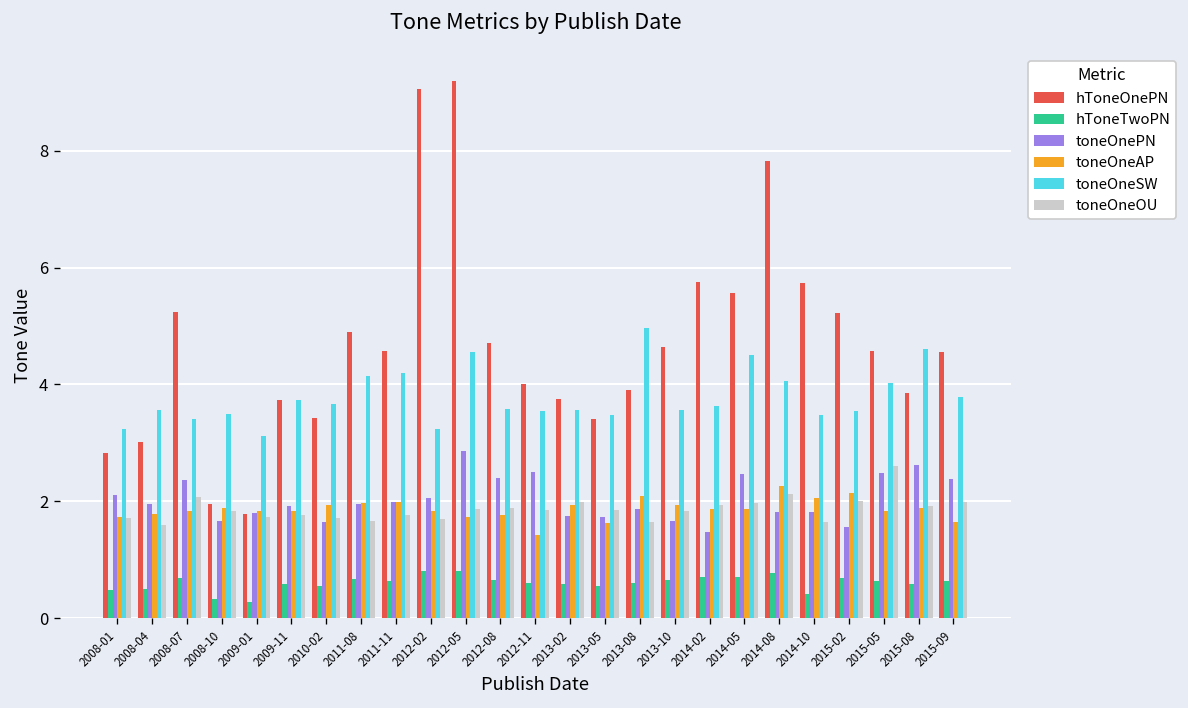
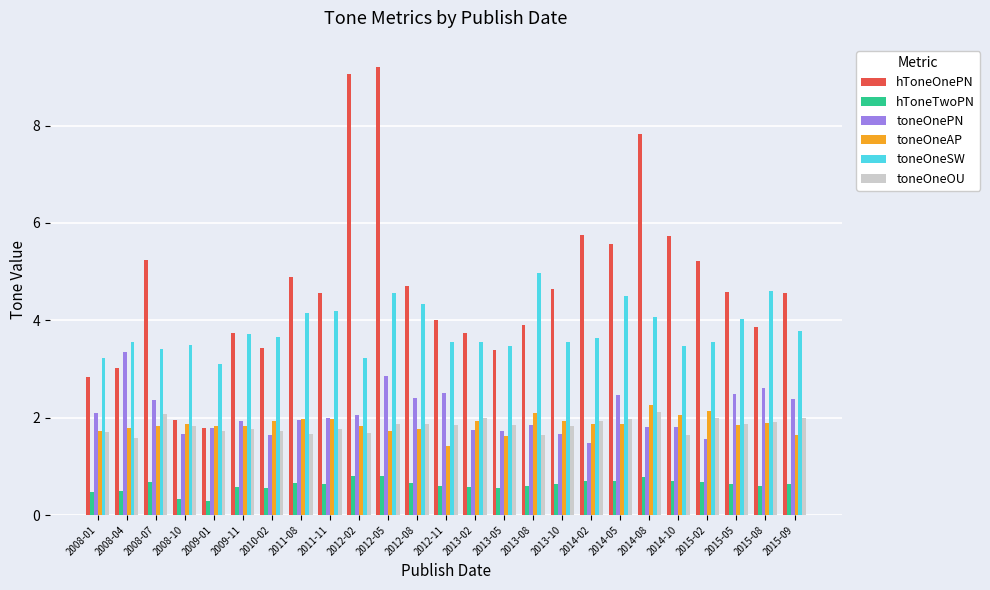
  {
    "hToneOnePN": {
      "2008-01": 2.8,
      "2008-04": 3.0,
      "2008-07": 5.2,
      "2008-10": 2.0,
      "2009-01": 1.8,
      "2009-11": 3.7,
      "2010-02": 3.4,
      "2011-08": 4.9,
      "2011-11": 4.6,
      "2012-02": 9.1,
      "2012-05": 9.2,
      "2012-08": 4.7,
      "2012-11": 4.0,
      "2013-02": 3.7,
      "2013-05": 3.4,
      "2013-08": 3.9,
      "2013-10": 4.6,
      "2014-02": 5.8,
      "2014-05": 5.6,
      "2014-08": 7.8,
      "2014-10": 5.7,
      "2015-02": 5.2,
      "2015-05": 4.6,
      "2015-08": 3.9,
      "2015-09": 4.6
    },
    "hToneTwoPN": {
      "2008-01": 0.5,
      "2008-04": 0.5,
      "2008-07": 0.7,
      "2008-10": 0.3,
      "2009-01": 0.3,
      "2009-11": 0.6,
      "2010-02": 0.5,
      "2011-08": 0.7,
      "2011-11": 0.6,
      "2012-02": 0.8,
      "2012-05": 0.8,
      "2012-08": 0.6,
      "2012-11": 0.6,
      "2013-02": 0.6,
      "2013-05": 0.5,
      "2013-08": 0.6,
      "2013-10": 0.6,
      "2014-02": 0.7,
      "2014-05": 0.7,
      "2014-08": 0.8,
-     "2014-10": 0.4,
+     "2014-10": 0.7,
      "2015-02": 0.7,
      "2015-05": 0.6,
      "2015-08": 0.6,
      "2015-09": 0.6
    },
    "toneOnePN": {
      "2008-01": 2.1,
-     "2008-04": 2.0,
+     "2008-04": 3.4,
      "2008-07": 2.4,
      "2008-10": 1.7,
      "2009-01": 1.8,
      "2009-11": 1.9,
      "2010-02": 1.6,
      "2011-08": 2.0,
      "2011-11": 2.0,
      "2012-02": 2.1,
      "2012-05": 2.9,
      "2012-08": 2.4,
      "2012-11": 2.5,
      "2013-02": 1.8,
      "2013-05": 1.7,
      "2013-08": 1.9,
      "2013-10": 1.7,
      "2014-02": 1.5,
      "2014-05": 2.5,
      "2014-08": 1.8,
      "2014-10": 1.8,
      "2015-02": 1.6,
      "2015-05": 2.5,
      "2015-08": 2.6,
      "2015-09": 2.4
    },
    "toneOneAP": {
      "2008-01": 1.7,
      "2008-04": 1.8,
      "2008-07": 1.8,
      "2008-10": 1.9,
      "2009-01": 1.8,
      "2009-11": 1.8,
      "2010-02": 1.9,
      "2011-08": 2.0,
      "2011-11": 2.0,
      "2012-02": 1.8,
      "2012-05": 1.7,
      "2012-08": 1.8,
      "2012-11": 1.4,
      "2013-02": 1.9,
      "2013-05": 1.6,
      "2013-08": 2.1,
      "2013-10": 1.9,
      "2014-02": 1.9,
      "2014-05": 1.9,
      "2014-08": 2.3,
      "2014-10": 2.0,
      "2015-02": 2.1,
      "2015-05": 1.8,
      "2015-08": 1.9,
      "2015-09": 1.6
    },
    "toneOneSW": {
      "2008-01": 3.2,
      "2008-04": 3.6,
      "2008-07": 3.4,
      "2008-10": 3.5,
      "2009-01": 3.1,
      "2009-11": 3.7,
      "2010-02": 3.7,
      "2011-08": 4.1,
      "2011-11": 4.2,
      "2012-02": 3.2,
      "2012-05": 4.6,
-     "2012-08": 3.6,
+     "2012-08": 4.3,
      "2012-11": 3.5,
      "2013-02": 3.6,
      "2013-05": 3.5,
      "2013-08": 5.0,
      "2013-10": 3.6,
      "2014-02": 3.6,
      "2014-05": 4.5,
      "2014-08": 4.1,
      "2014-10": 3.5,
      "2015-02": 3.5,
      "2015-05": 4.0,
      "2015-08": 4.6,
      "2015-09": 3.8
    },
    "toneOneOU": {
      "2008-01": 1.7,
      "2008-04": 1.6,
      "2008-07": 2.1,
      "2008-10": 1.8,
      "2009-01": 1.7,
      "2009-11": 1.8,
      "2010-02": 1.7,
      "2011-08": 1.7,
      "2011-11": 1.8,
      "2012-02": 1.7,
      "2012-05": 1.9,
      "2012-08": 1.9,
      "2012-11": 1.9,
      "2013-02": 2.0,
      "2013-05": 1.9,
      "2013-08": 1.6,
      "2013-10": 1.8,
      "2014-02": 1.9,
      "2014-05": 2.0,
      "2014-08": 2.1,
      "2014-10": 1.6,
      "2015-02": 2.0,
-     "2015-05": 2.6,
+     "2015-05": 1.9,
      "2015-08": 1.9,
      "2015-09": 2.0
    }
  }
